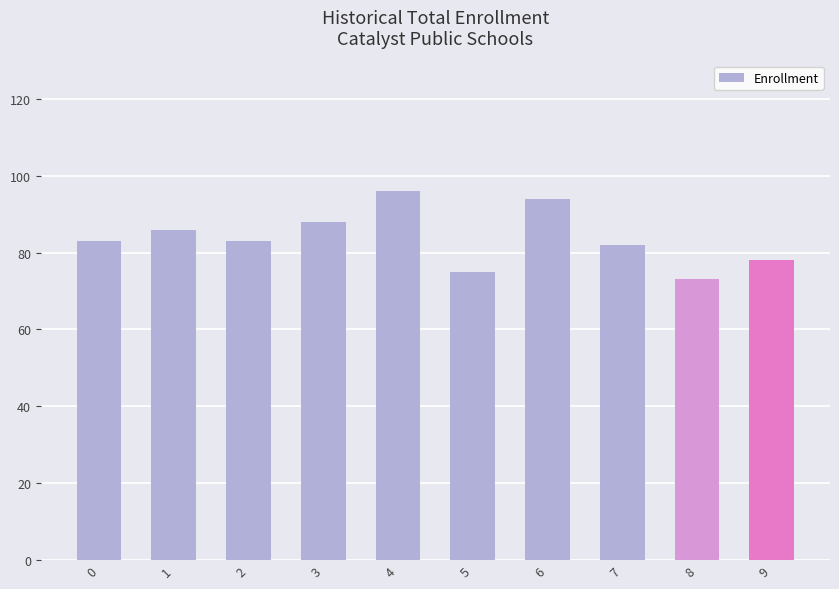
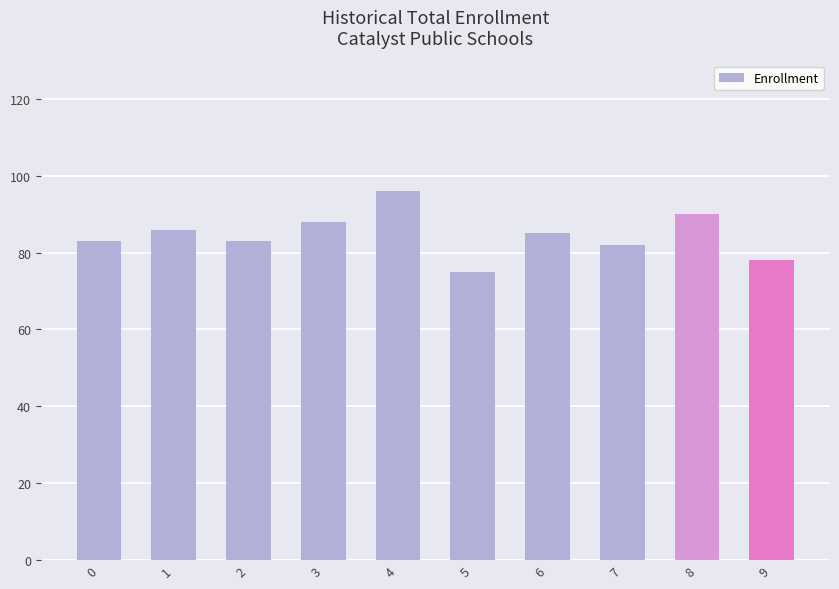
  {
    "0": 83,
    "1": 86,
    "2": 83,
    "3": 88,
    "4": 96,
    "5": 75,
-   "6": 94,
+   "6": 85,
    "7": 82,
-   "8": 73,
+   "8": 90,
    "9": 78
  }
